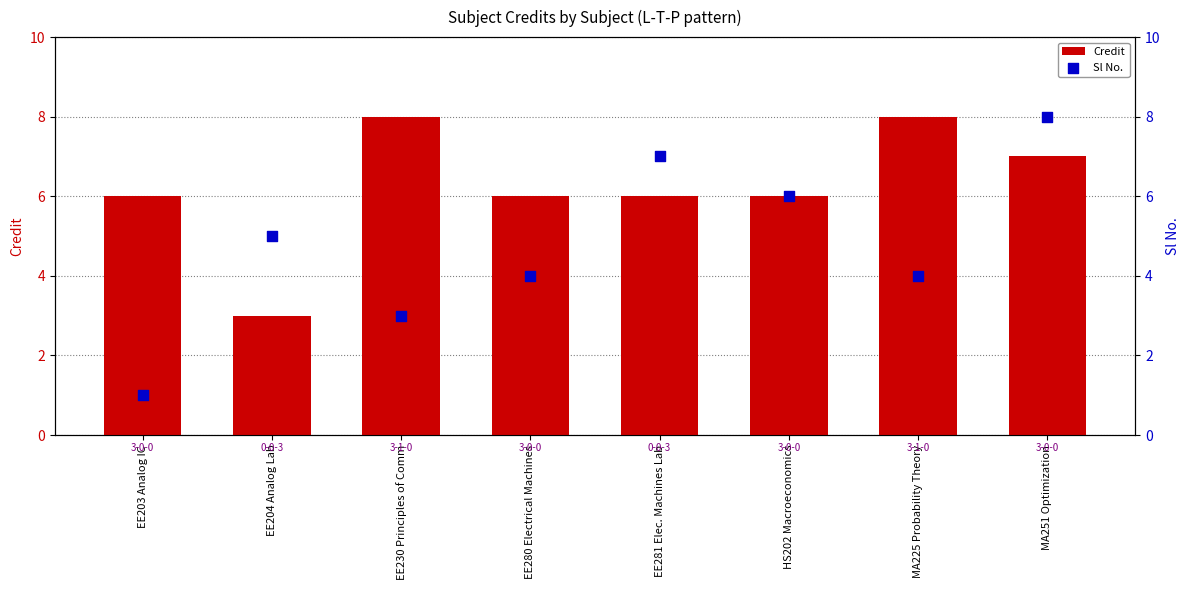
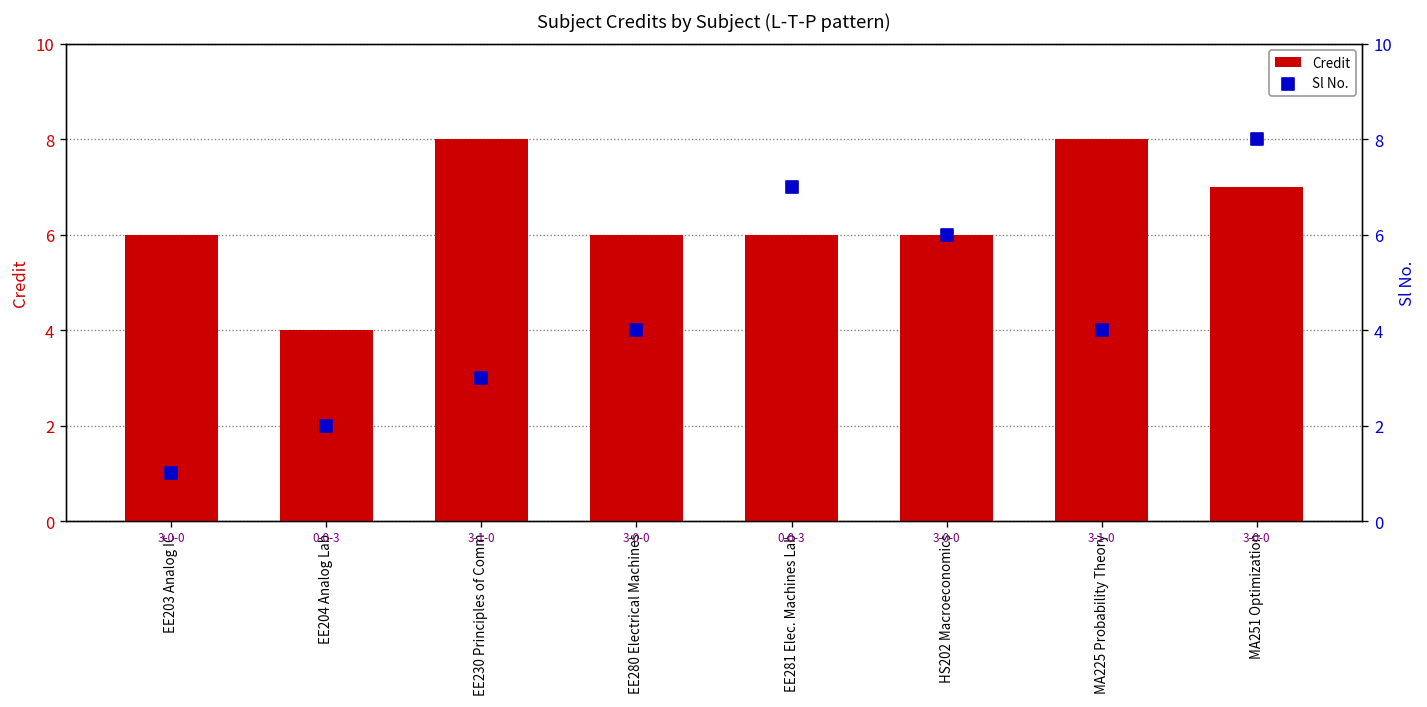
  {
    "Credit": {
      "EE203 Analog IC": 6,
-     "EE204 Analog Lab": 3,
+     "EE204 Analog Lab": 4,
      "EE230 Principles of Comm": 8,
      "EE280 Electrical Machines": 6,
      "EE281 Elec. Machines Lab": 6,
      "HS202 Macroeconomics": 6,
      "MA225 Probability Theory": 8,
      "MA251 Optimization": 7
    },
    "Sl No.": {
-     "EE204 Analog Lab": 5
+     "EE204 Analog Lab": 2
    }
  }
